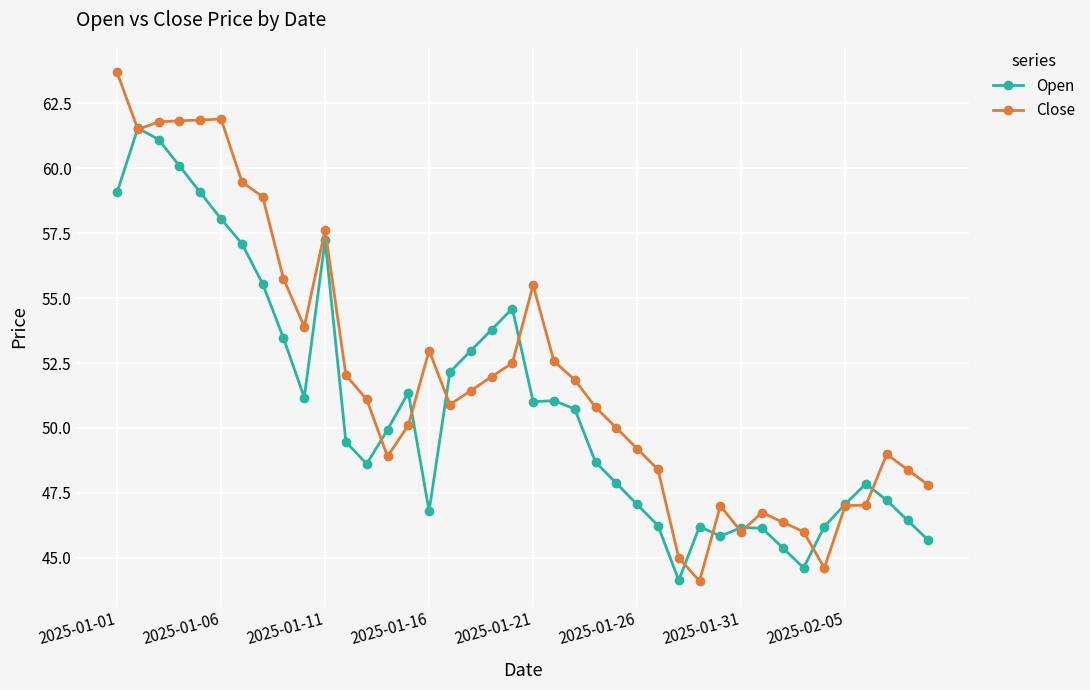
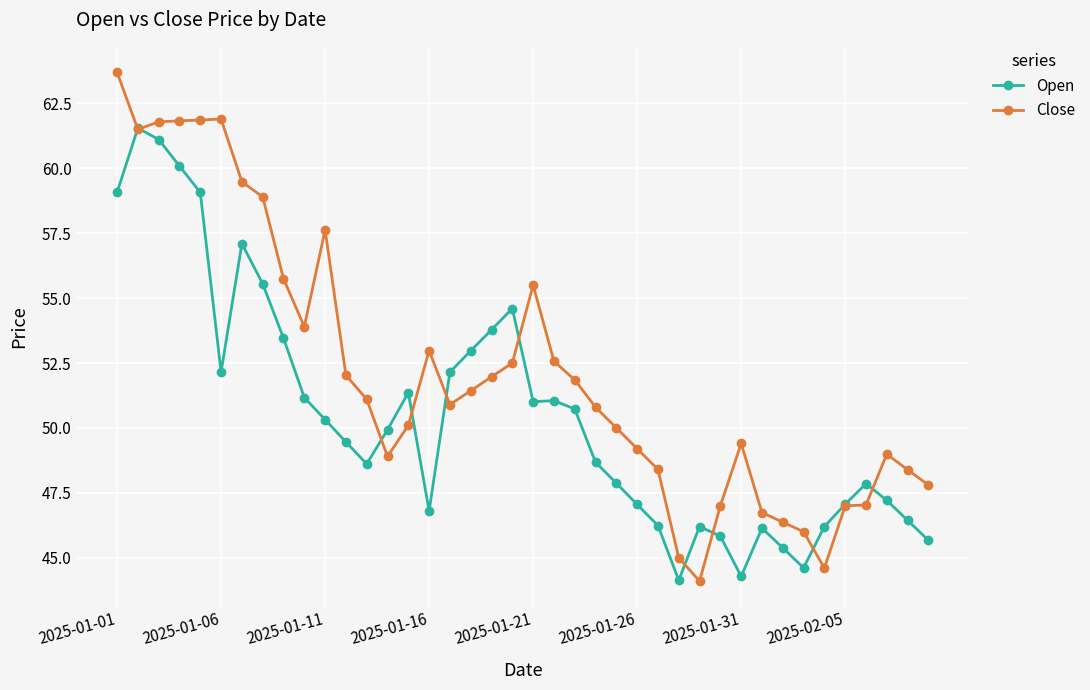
  {
    "Open": {
      "2025-01-01": 59.1,
-     "2025-01-06": 58.1,
-     "2025-01-11": 57.2,
+     "2025-01-06": 52.2,
+     "2025-01-11": 50.3,
      "2025-01-16": 46.8,
      "2025-01-21": 51.0,
      "2025-01-26": 47.1,
-     "2025-01-31": 46.2
+     "2025-01-31": 44.3
    },
    "Close": {
      "2025-01-01": 63.7,
      "2025-01-06": 61.9,
      "2025-01-11": 57.6,
      "2025-01-16": 53.0,
      "2025-01-21": 55.5,
      "2025-01-26": 49.2,
-     "2025-01-31": 46.0
+     "2025-01-31": 49.4
    }
  }
